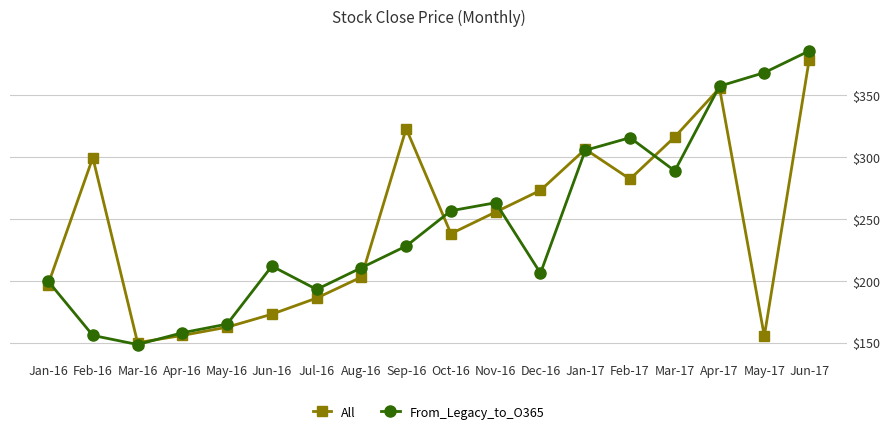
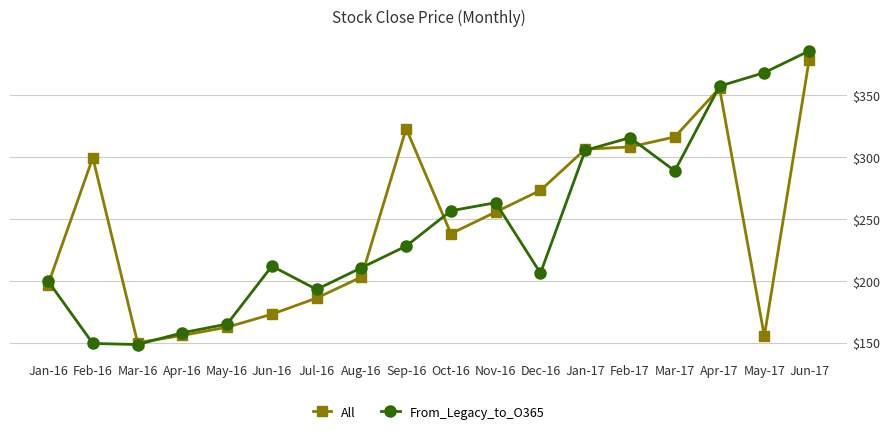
  {
    "All": {
      "Jan-16": "$197",
      "Feb-16": "$299",
      "Apr-16": "$156",
      "May-16": "$163",
      "Jun-16": "$173",
      "Jul-16": "$186",
      "Aug-16": "$203",
      "Sep-16": "$323",
      "Oct-16": "$238",
      "Nov-16": "$256",
      "Dec-16": "$273",
-     "Feb-17": "$282",
+     "Feb-17": "$308",
      "Mar-17": "$316",
      "May-17": "$155",
      "Jun-17": "$378"
    },
    "From_Legacy_to_O365": {
      "Jan-16": "$200",
-     "Feb-16": "$156",
+     "Feb-16": "$149",
      "Apr-16": "$158",
      "May-16": "$165",
      "Jun-16": "$212",
      "Jul-16": "$193",
      "Aug-16": "$211",
      "Sep-16": "$228",
      "Oct-16": "$257",
      "Nov-16": "$263",
      "Dec-16": "$206",
      "Feb-17": "$316",
      "Mar-17": "$289",
      "May-17": "$368",
      "Jun-17": "$386"
    }
  }
